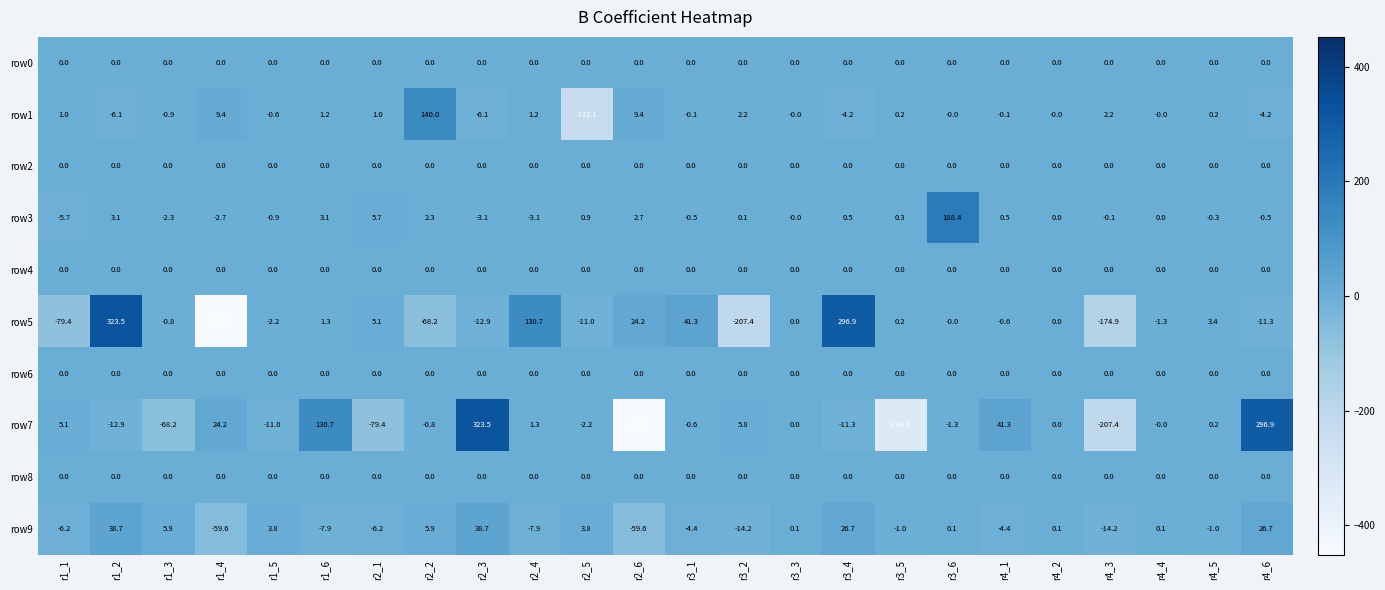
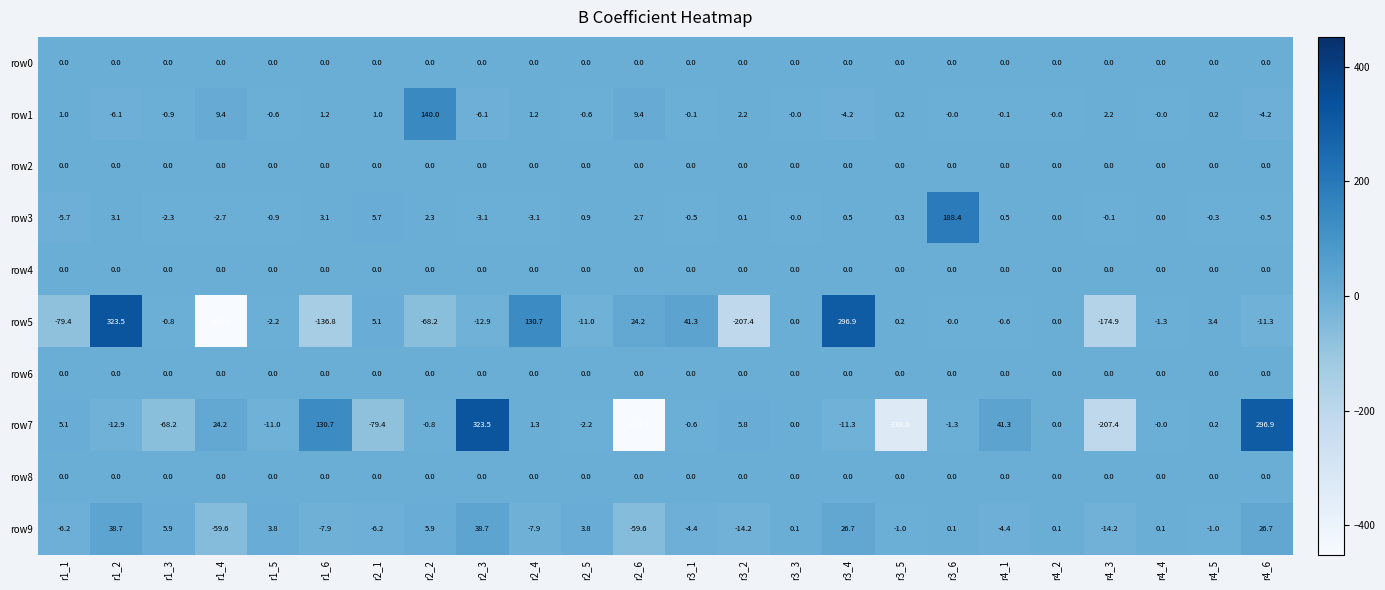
  {
    "row1": {
      "r1_1": 1.0,
      "r1_2": -6.1,
      "r1_3": -0.9,
      "r1_4": 9.4,
      "r1_5": -0.6,
      "r1_6": 1.2,
      "r2_1": 1.0,
      "r2_2": 140.0,
      "r2_3": -6.1,
      "r2_4": 1.2,
-     "r2_5": -232.1,
+     "r2_5": -0.6,
      "r2_6": 9.4,
      "r3_1": -0.1,
      "r3_2": 2.2,
      "r3_3": -0.0,
      "r3_4": -4.2,
      "r3_5": 0.2,
      "r3_6": -0.0,
      "r4_1": -0.1,
      "r4_2": -0.0,
      "r4_3": 2.2,
      "r4_4": -0.0,
      "r4_5": 0.2,
      "r4_6": -4.2
    },
    "row5": {
      "r1_1": -79.4,
      "r1_2": 323.5,
      "r1_3": -0.8,
      "r1_5": -2.2,
-     "r1_6": 1.3,
+     "r1_6": -136.8,
      "r2_1": 5.1,
      "r2_2": -68.2,
      "r2_3": -12.9,
      "r2_4": 130.7,
      "r2_5": -11.0,
      "r2_6": 24.2,
      "r3_1": 41.3,
      "r3_2": -207.4,
      "r3_3": 0.0,
      "r3_4": 296.9,
      "r3_5": 0.2,
      "r3_6": -0.0,
      "r4_1": -0.6,
      "r4_2": 0.0,
      "r4_3": -174.9,
      "r4_4": -1.3,
      "r4_5": 3.4,
      "r4_6": -11.3
    }
  }
